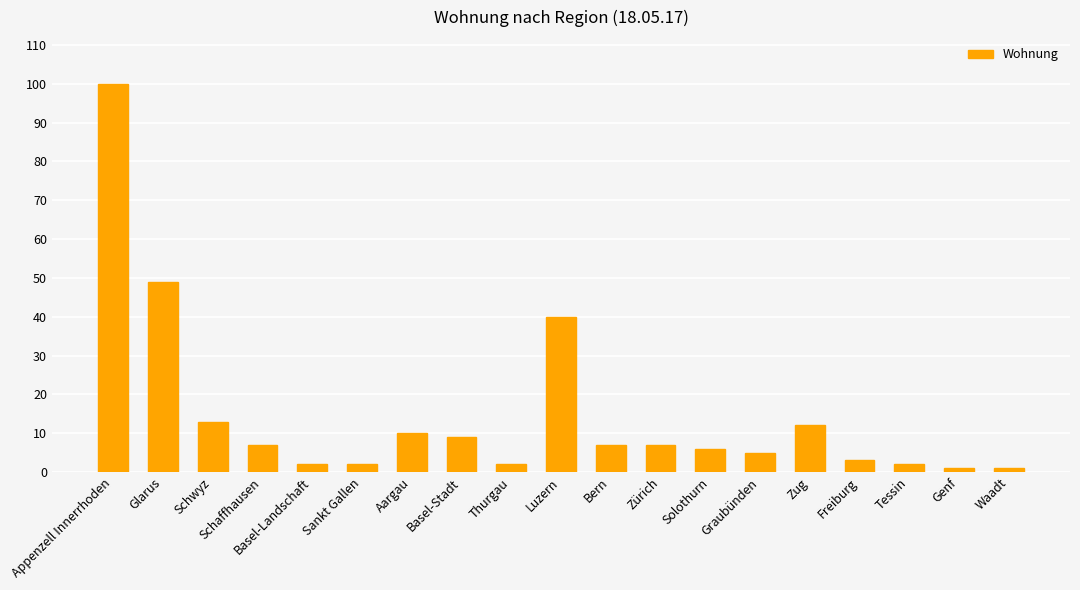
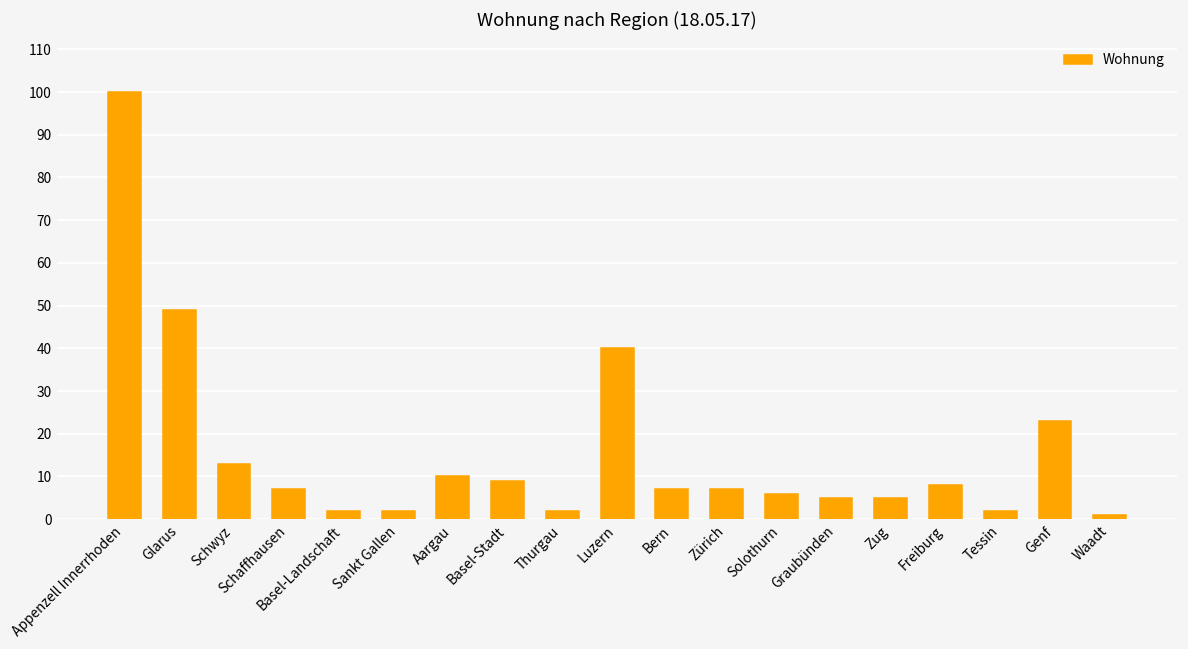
  {
    "Appenzell Innerrhoden": 100,
    "Glarus": 49,
    "Schwyz": 13,
    "Schaffhausen": 7,
    "Basel-Landschaft": 2,
    "Sankt Gallen": 2,
    "Aargau": 10,
    "Basel-Stadt": 9,
    "Thurgau": 2,
    "Luzern": 40,
    "Bern": 7,
    "Zürich": 7,
    "Solothurn": 6,
    "Graubünden": 5,
-   "Zug": 12,
-   "Freiburg": 3,
+   "Zug": 5,
+   "Freiburg": 8,
    "Tessin": 2,
-   "Genf": 1,
+   "Genf": 23,
    "Waadt": 1
  }
